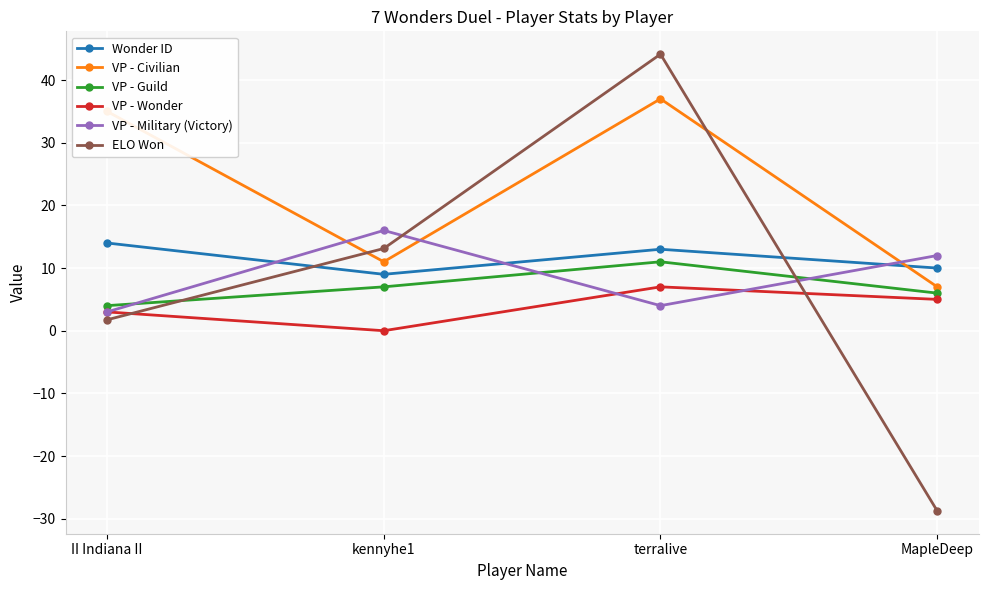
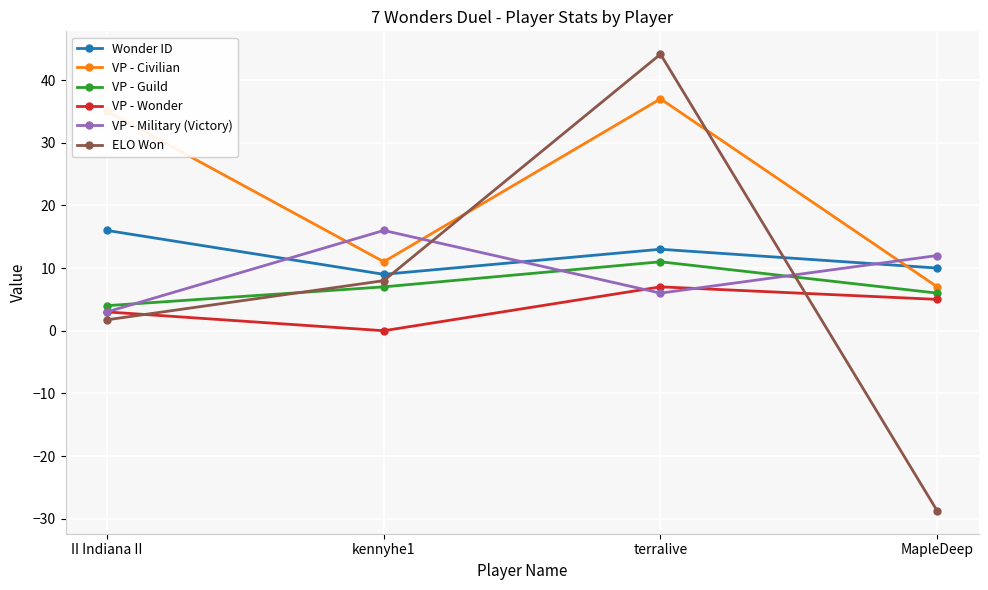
  {
    "Wonder ID": {
-     "II Indiana II": 14,
+     "II Indiana II": 16,
      "kennyhe1": 9,
      "terralive": 13,
      "MapleDeep": 10
    },
    "VP - Civilian": {
      "kennyhe1": 11,
      "terralive": 37,
      "MapleDeep": 7
    },
    "VP - Guild": {
      "II Indiana II": 4,
      "kennyhe1": 7,
      "terralive": 11,
      "MapleDeep": 6
    },
    "VP - Wonder": {
      "kennyhe1": 0,
      "terralive": 7,
      "MapleDeep": 5
    },
    "VP - Military (Victory)": {
      "kennyhe1": 16,
-     "terralive": 4,
+     "terralive": 6,
      "MapleDeep": 12
    },
    "ELO Won": {
      "II Indiana II": 2,
-     "kennyhe1": 13,
+     "kennyhe1": 8,
      "terralive": 44,
      "MapleDeep": -29
    }
  }
